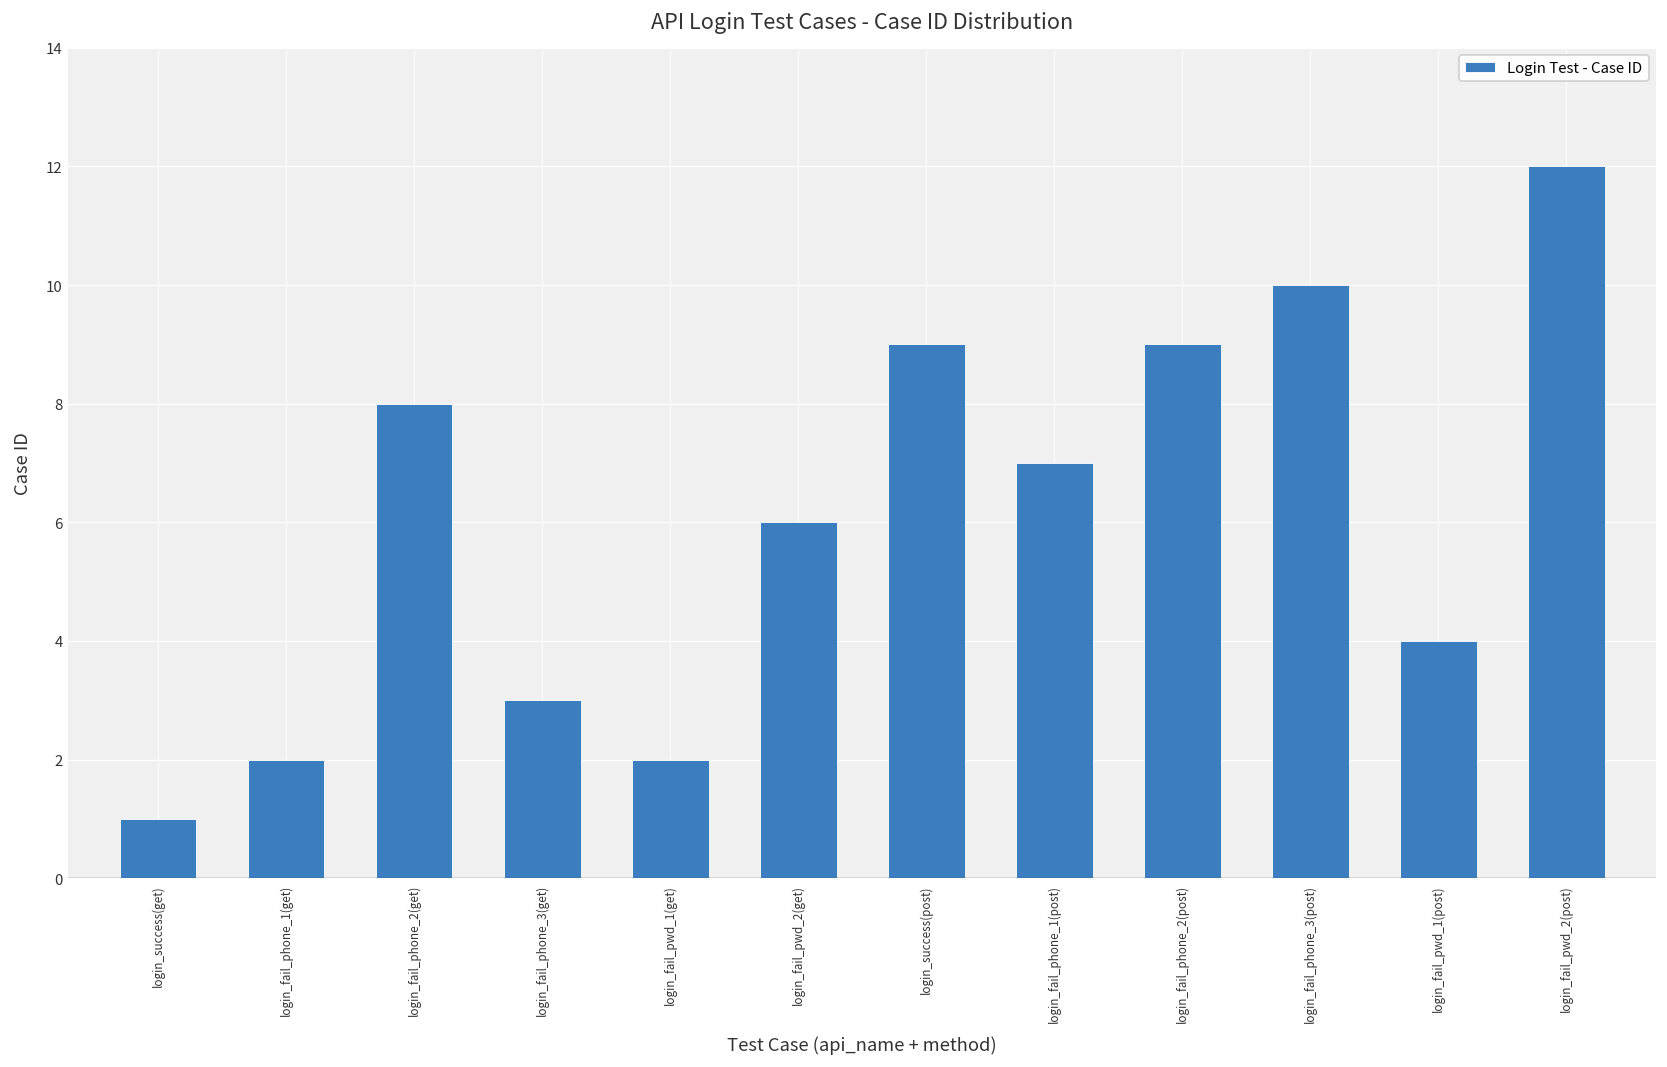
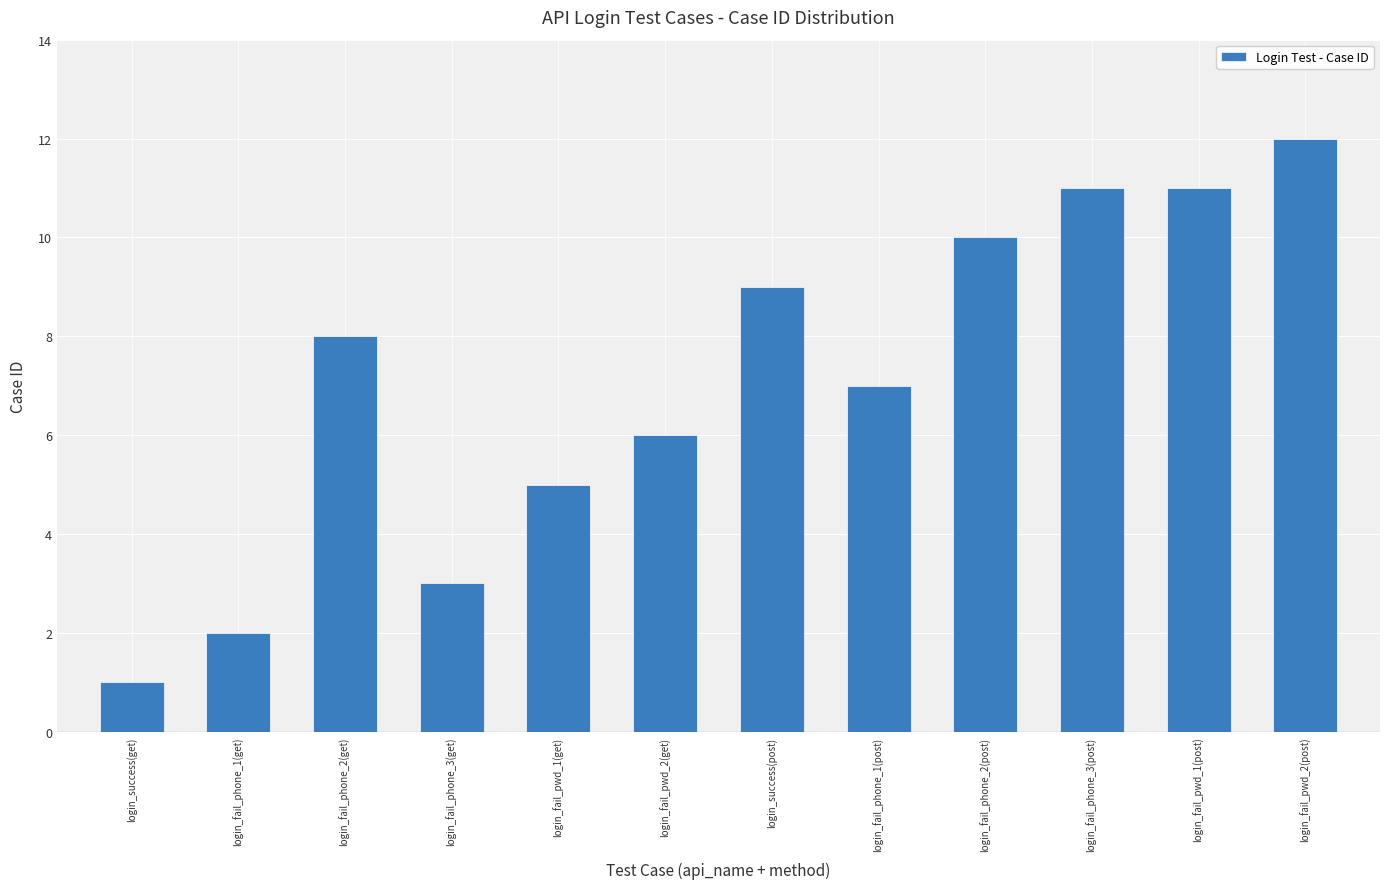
  {
    "login_success(get)": 1,
    "login_fail_phone_1(get)": 2,
    "login_fail_phone_2(get)": 8,
    "login_fail_phone_3(get)": 3,
-   "login_fail_pwd_1(get)": 2,
+   "login_fail_pwd_1(get)": 5,
    "login_fail_pwd_2(get)": 6,
    "login_success(post)": 9,
    "login_fail_phone_1(post)": 7,
-   "login_fail_phone_2(post)": 9,
-   "login_fail_phone_3(post)": 10,
-   "login_fail_pwd_1(post)": 4,
+   "login_fail_phone_2(post)": 10,
+   "login_fail_phone_3(post)": 11,
+   "login_fail_pwd_1(post)": 11,
    "login_fail_pwd_2(post)": 12
  }
